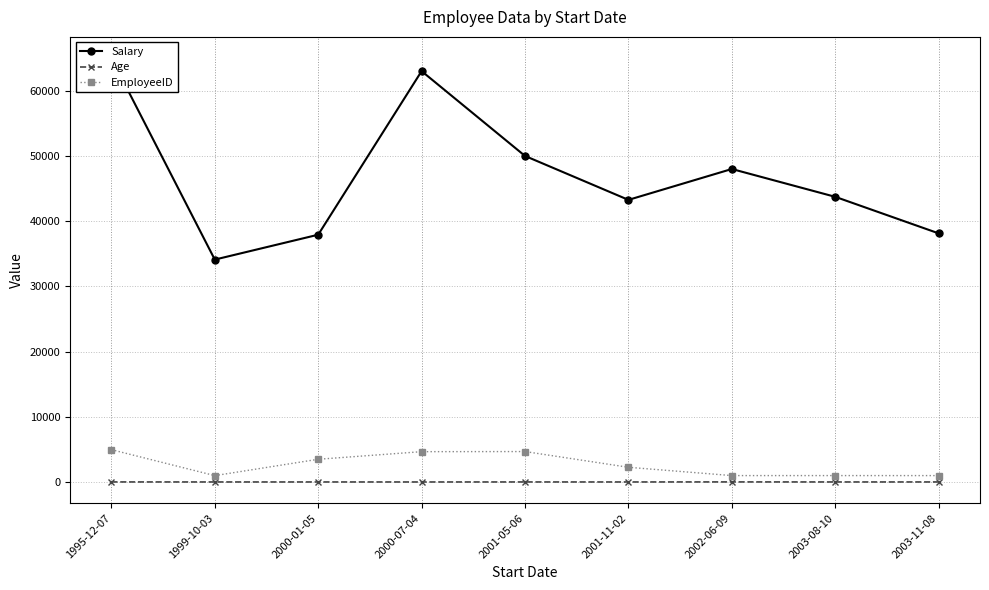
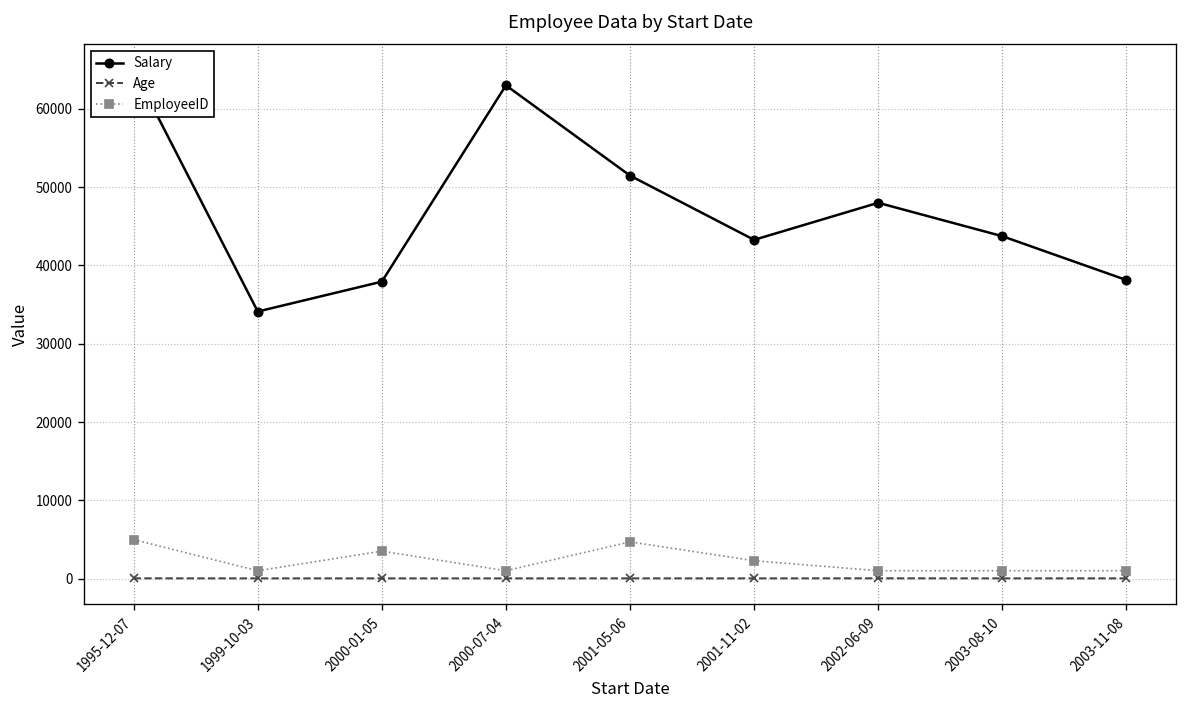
  {
    "Salary": {
      "1999-10-03": 34000,
      "2000-01-05": 38000,
      "2000-07-04": 63000,
-     "2001-05-06": 50000,
+     "2001-05-06": 51000,
      "2001-11-02": 43000,
      "2002-06-09": 48000,
      "2003-08-10": 44000,
      "2003-11-08": 38000
    },
    "Age": {
      "1995-12-07": 0,
      "1999-10-03": 0,
      "2000-01-05": 0,
      "2000-07-04": 0,
      "2001-05-06": 0,
      "2001-11-02": 0,
      "2002-06-09": 0,
      "2003-08-10": 0,
      "2003-11-08": 0
    },
    "EmployeeID": {
      "1995-12-07": 5000,
      "1999-10-03": 1000,
      "2000-01-05": 4000,
-     "2000-07-04": 5000,
+     "2000-07-04": 1000,
      "2001-05-06": 5000,
      "2001-11-02": 2000,
      "2002-06-09": 1000,
      "2003-08-10": 1000,
      "2003-11-08": 1000
    }
  }
